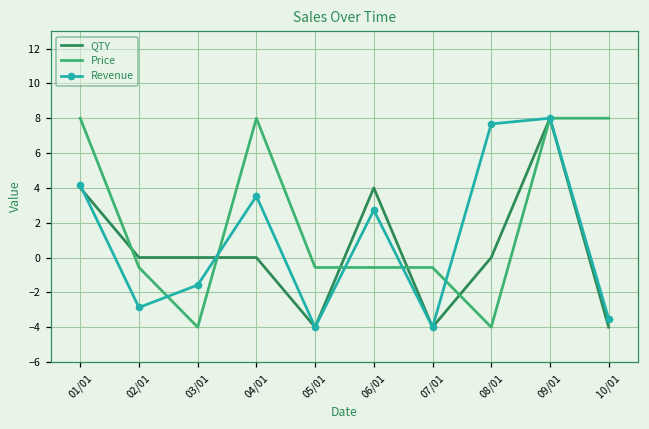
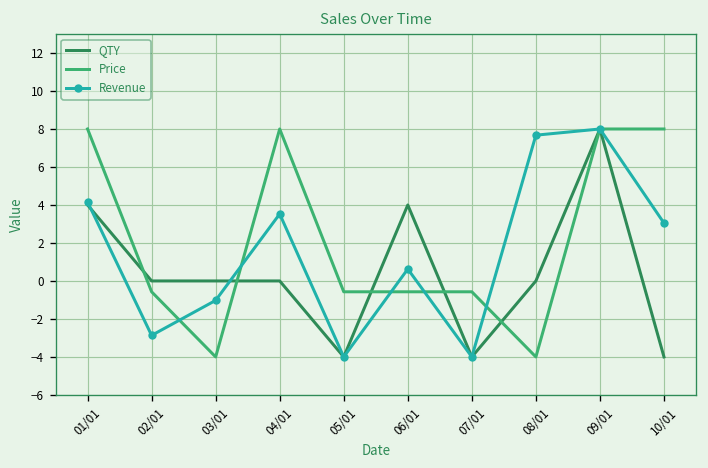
  {
    "Revenue": {
      "02/01": -2.9,
-     "03/01": -1.6,
+     "03/01": -1.0,
      "04/01": 3.5,
-     "06/01": 2.7,
+     "06/01": 0.6,
      "08/01": 7.7,
-     "10/01": -3.5
+     "10/01": 3.0
    }
  }
